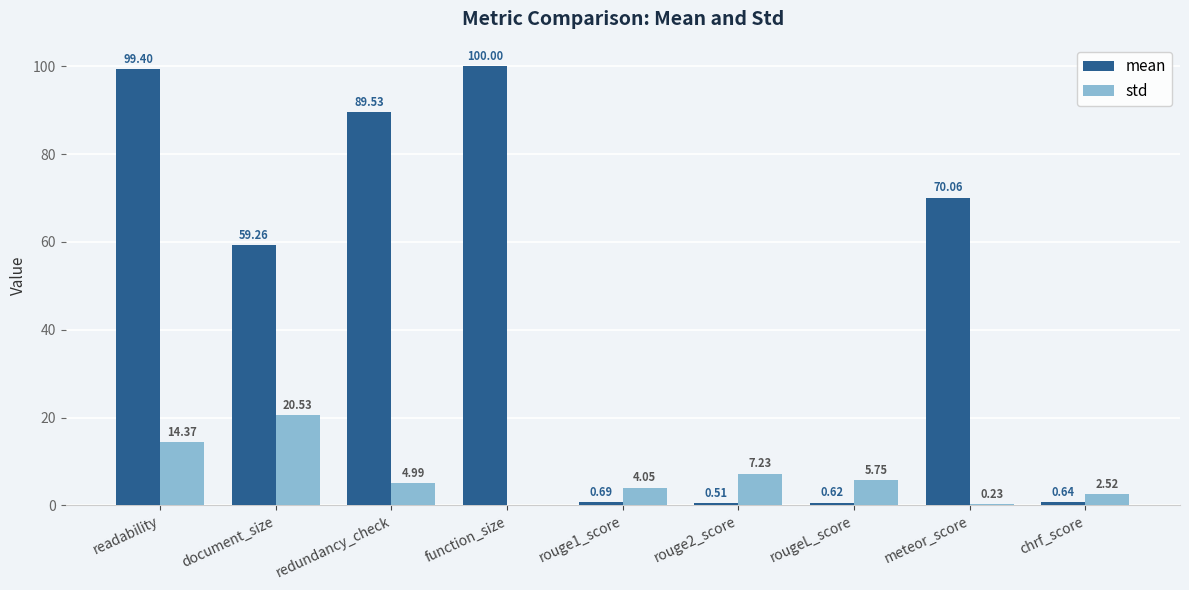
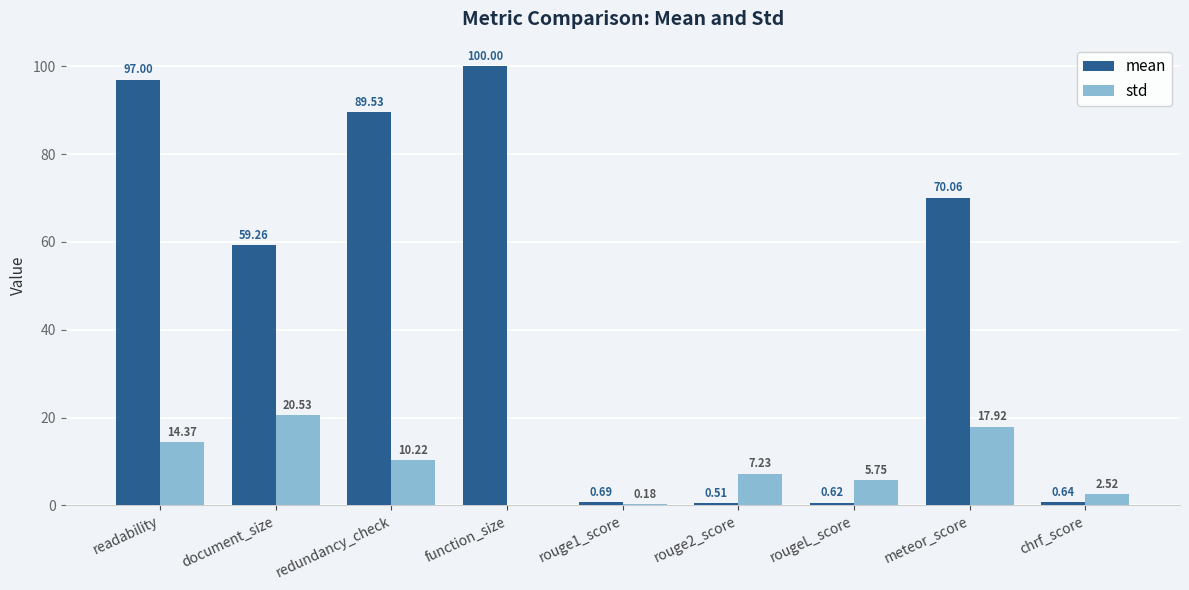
  {
    "mean": {
-     "readability": 99.40,
+     "readability": 97.00,
      "document_size": 59.26,
      "redundancy_check": 89.53,
      "function_size": 100.00,
      "rouge1_score": 0.69,
      "rouge2_score": 0.51,
      "rougeL_score": 0.62,
      "meteor_score": 70.06,
      "chrf_score": 0.64
    },
    "std": {
      "readability": 14.37,
      "document_size": 20.53,
-     "redundancy_check": 4.99,
-     "rouge1_score": 4.05,
+     "redundancy_check": 10.22,
+     "rouge1_score": 0.18,
      "rouge2_score": 7.23,
      "rougeL_score": 5.75,
-     "meteor_score": 0.23,
+     "meteor_score": 17.92,
      "chrf_score": 2.52
    }
  }
